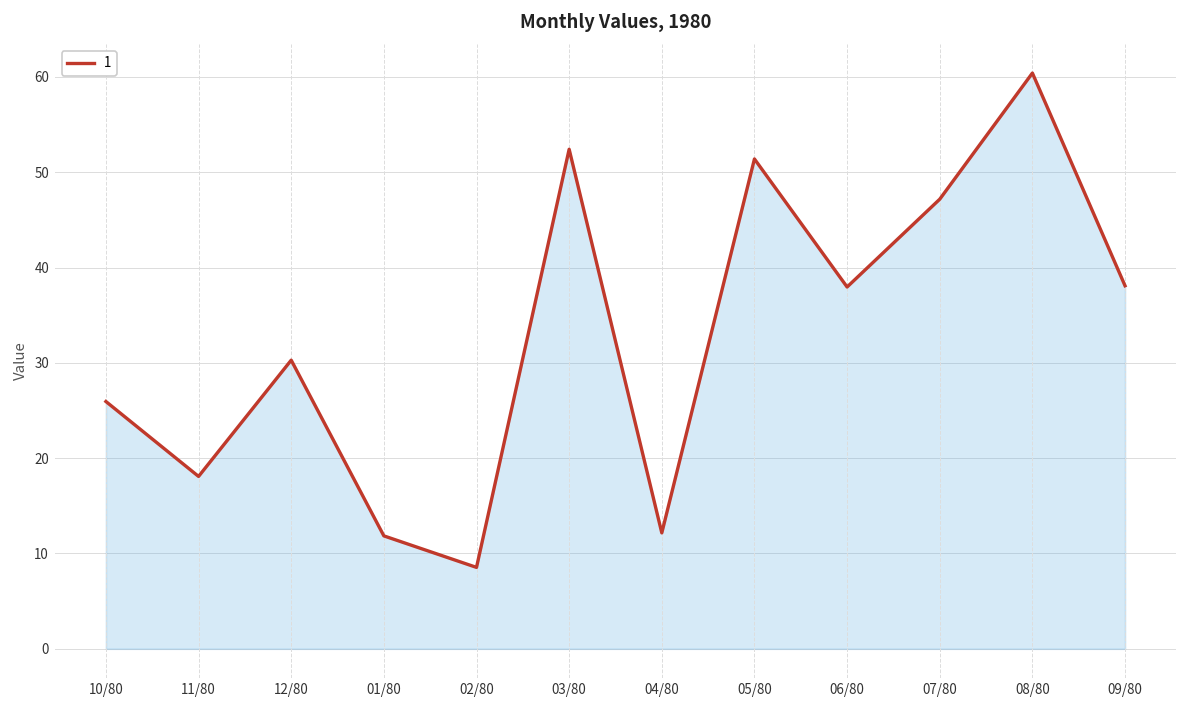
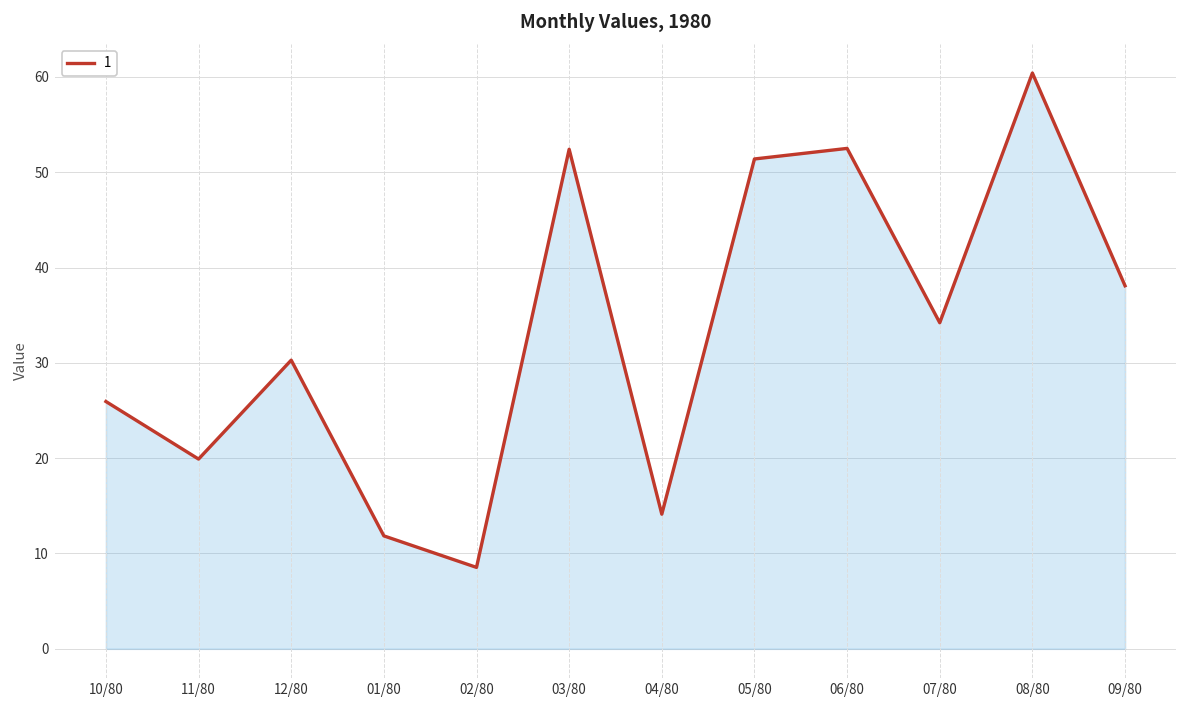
  {
    "10/80": 26,
-   "11/80": 18,
+   "11/80": 20,
    "12/80": 30,
    "01/80": 12,
    "02/80": 9,
    "03/80": 52,
-   "04/80": 12,
+   "04/80": 14,
    "05/80": 51,
-   "06/80": 38,
-   "07/80": 47,
+   "06/80": 53,
+   "07/80": 34,
    "08/80": 60,
    "09/80": 38
  }
